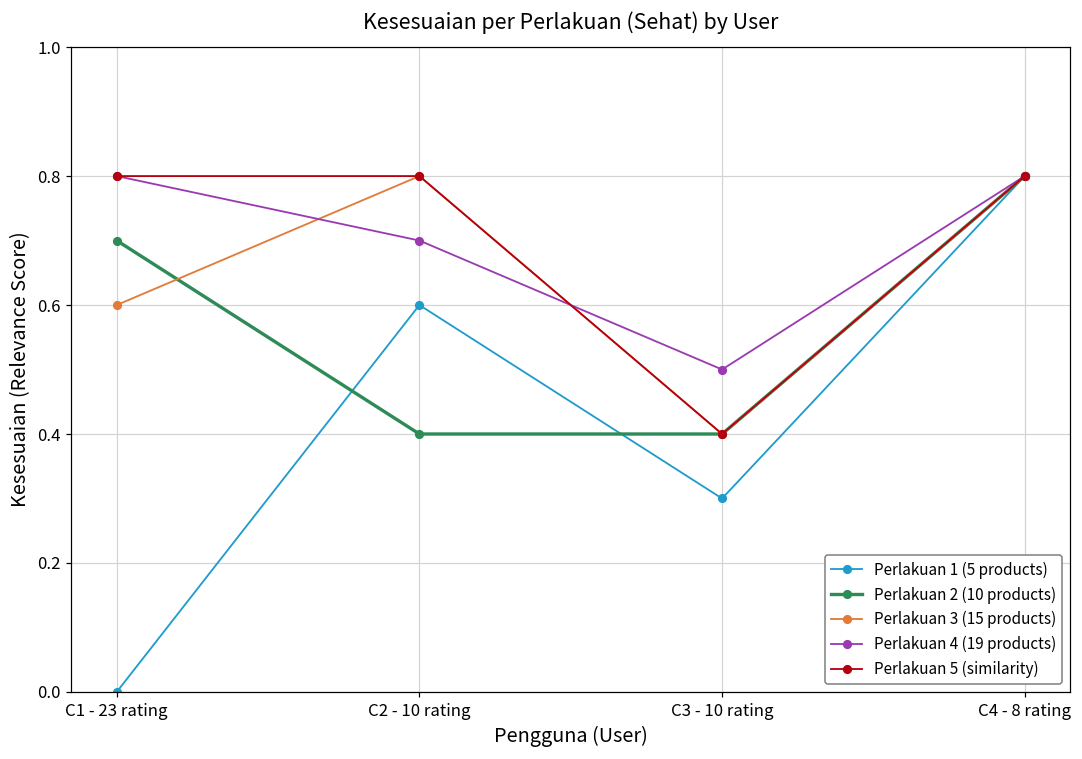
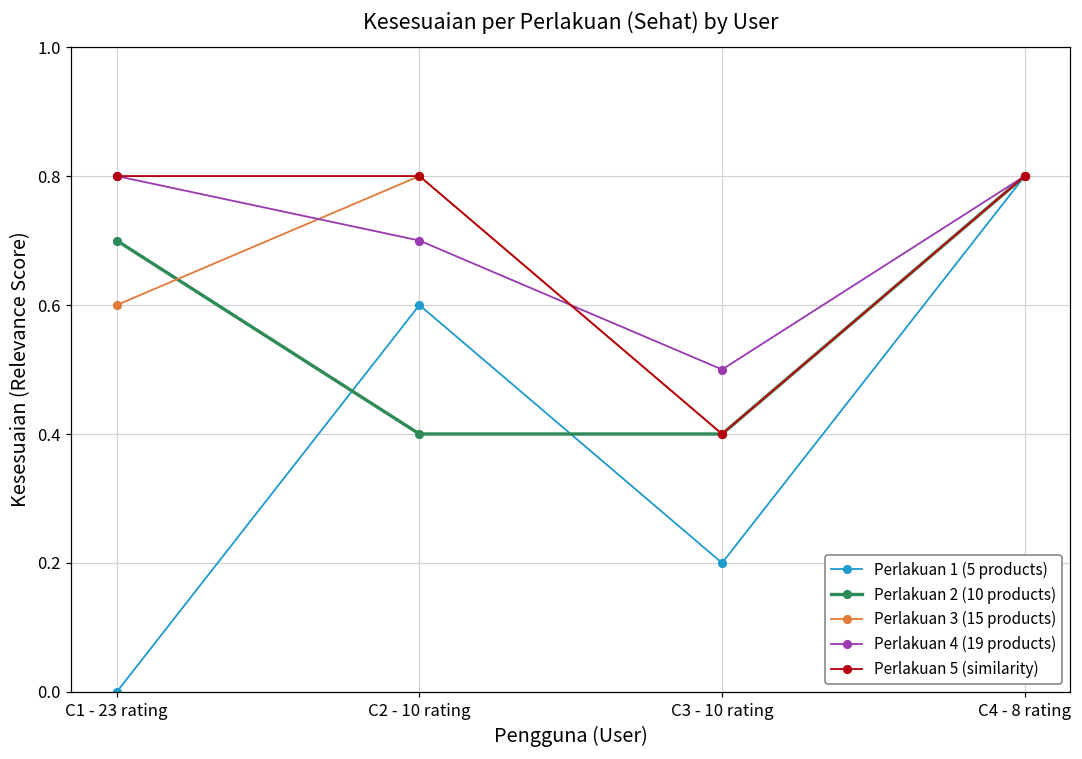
  {
    "Perlakuan 1 (5 products)": {
      "C1 - 23 rating": 0.0,
      "C2 - 10 rating": 0.6,
-     "C3 - 10 rating": 0.3
+     "C3 - 10 rating": 0.2
    },
    "Perlakuan 2 (10 products)": {
      "C1 - 23 rating": 0.7,
      "C2 - 10 rating": 0.4
    },
    "Perlakuan 3 (15 products)": {
      "C1 - 23 rating": 0.6
    },
    "Perlakuan 4 (19 products)": {
      "C2 - 10 rating": 0.7,
      "C3 - 10 rating": 0.5
    }
  }
